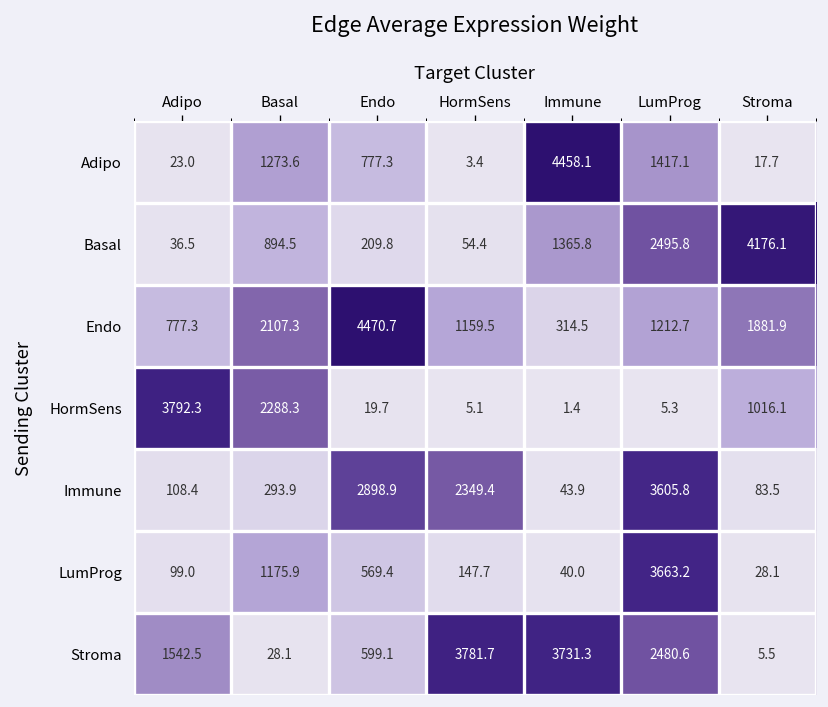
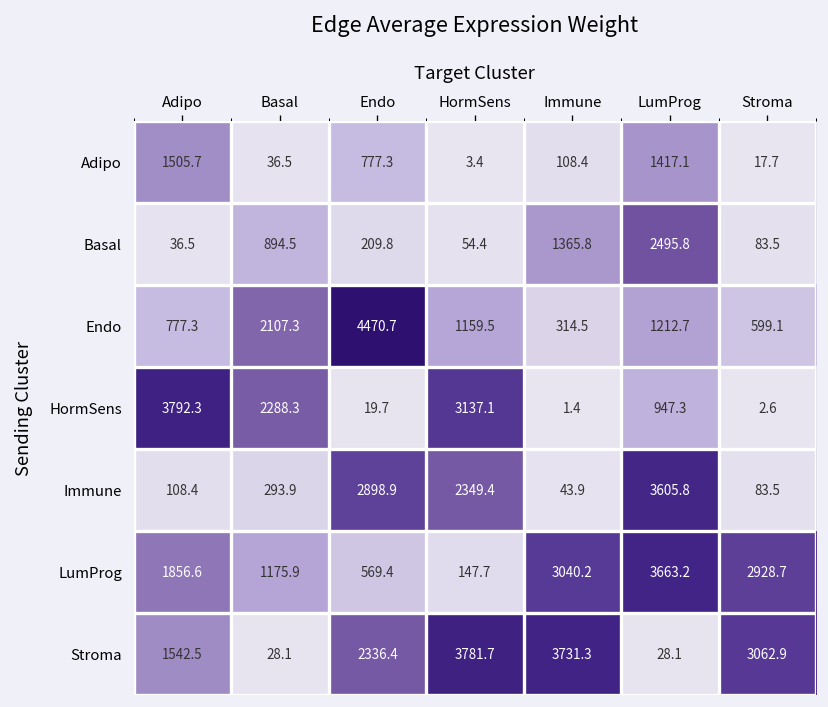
  {
    "Adipo": {
-     "Adipo": 23.0,
-     "Basal": 1273.6,
+     "Adipo": 1505.7,
+     "Basal": 36.5,
      "Endo": 777.3,
      "HormSens": 3.4,
-     "Immune": 4458.1,
+     "Immune": 108.4,
      "LumProg": 1417.1,
      "Stroma": 17.7
    },
    "Basal": {
      "Adipo": 36.5,
      "Basal": 894.5,
      "Endo": 209.8,
      "HormSens": 54.4,
      "Immune": 1365.8,
      "LumProg": 2495.8,
-     "Stroma": 4176.1
+     "Stroma": 83.5
    },
    "Endo": {
      "Adipo": 777.3,
      "Basal": 2107.3,
      "Endo": 4470.7,
      "HormSens": 1159.5,
      "Immune": 314.5,
      "LumProg": 1212.7,
-     "Stroma": 1881.9
+     "Stroma": 599.1
    },
    "HormSens": {
      "Adipo": 3792.3,
      "Basal": 2288.3,
      "Endo": 19.7,
-     "HormSens": 5.1,
+     "HormSens": 3137.1,
      "Immune": 1.4,
-     "LumProg": 5.3,
-     "Stroma": 1016.1
+     "LumProg": 947.3,
+     "Stroma": 2.6
    },
    "Immune": {
      "Adipo": 108.4,
      "Basal": 293.9,
      "Endo": 2898.9,
      "HormSens": 2349.4,
      "Immune": 43.9,
      "LumProg": 3605.8,
      "Stroma": 83.5
    },
    "LumProg": {
-     "Adipo": 99.0,
+     "Adipo": 1856.6,
      "Basal": 1175.9,
      "Endo": 569.4,
      "HormSens": 147.7,
-     "Immune": 40.0,
+     "Immune": 3040.2,
      "LumProg": 3663.2,
-     "Stroma": 28.1
+     "Stroma": 2928.7
    },
    "Stroma": {
      "Adipo": 1542.5,
      "Basal": 28.1,
-     "Endo": 599.1,
+     "Endo": 2336.4,
      "HormSens": 3781.7,
      "Immune": 3731.3,
-     "LumProg": 2480.6,
-     "Stroma": 5.5
+     "LumProg": 28.1,
+     "Stroma": 3062.9
    }
  }
